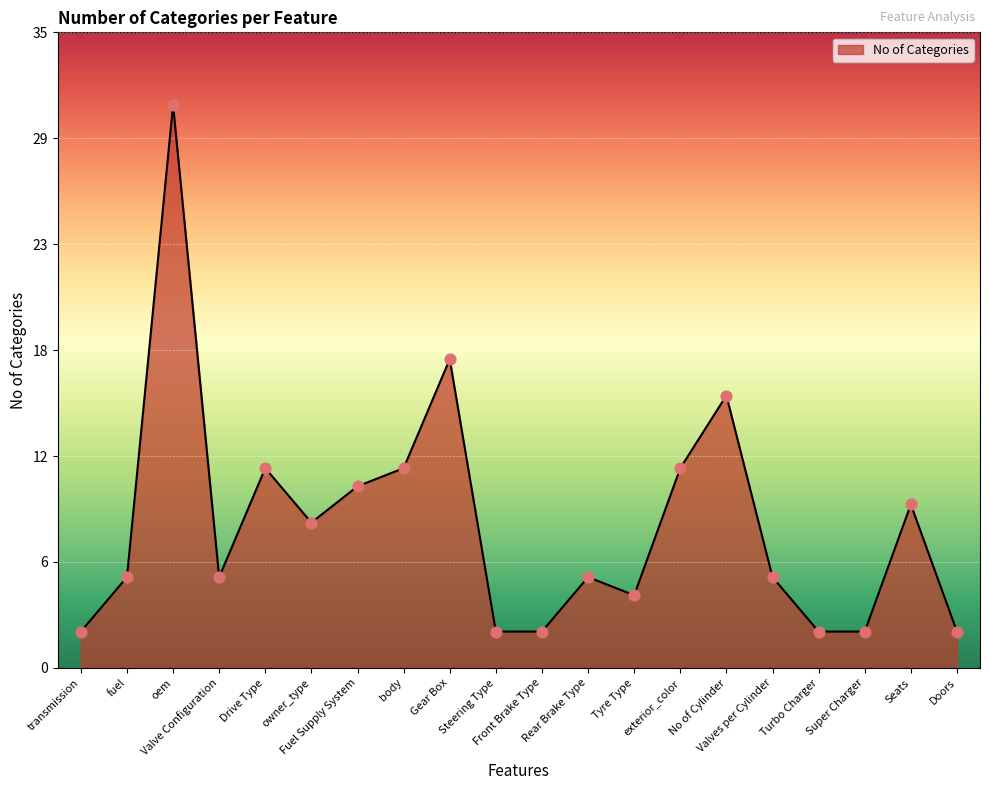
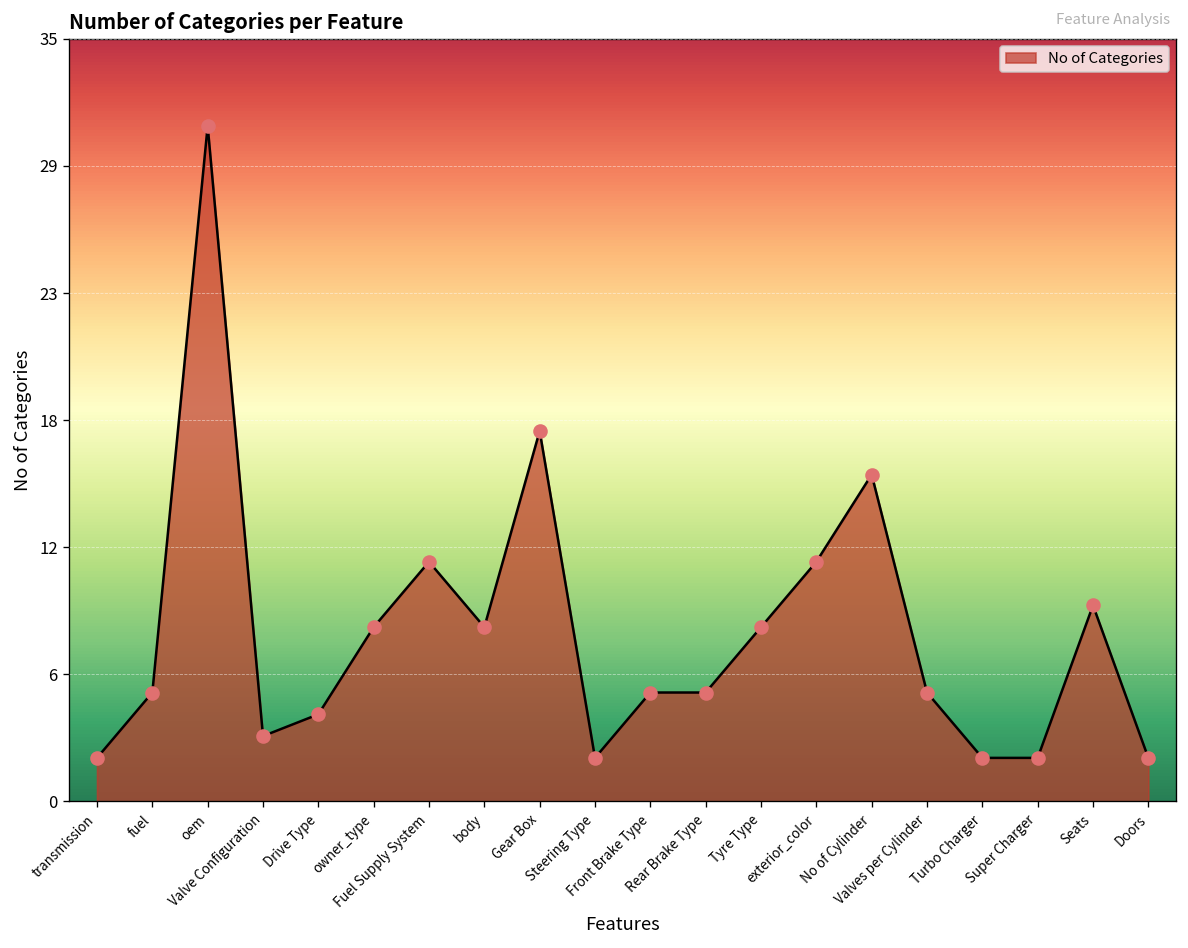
  {
    "transmission": 2,
    "fuel": 5,
    "oem": 31,
-   "Valve Configuration": 5,
-   "Drive Type": 11,
+   "Valve Configuration": 3,
+   "Drive Type": 4,
    "owner_type": 8,
-   "Fuel Supply System": 10,
-   "body": 11,
+   "Fuel Supply System": 11,
+   "body": 8,
    "Gear Box": 17,
    "Steering Type": 2,
-   "Front Brake Type": 2,
+   "Front Brake Type": 5,
    "Rear Brake Type": 5,
-   "Tyre Type": 4,
+   "Tyre Type": 8,
    "exterior_color": 11,
    "No of Cylinder": 15,
    "Valves per Cylinder": 5,
    "Turbo Charger": 2,
    "Super Charger": 2,
    "Seats": 9,
    "Doors": 2
  }
